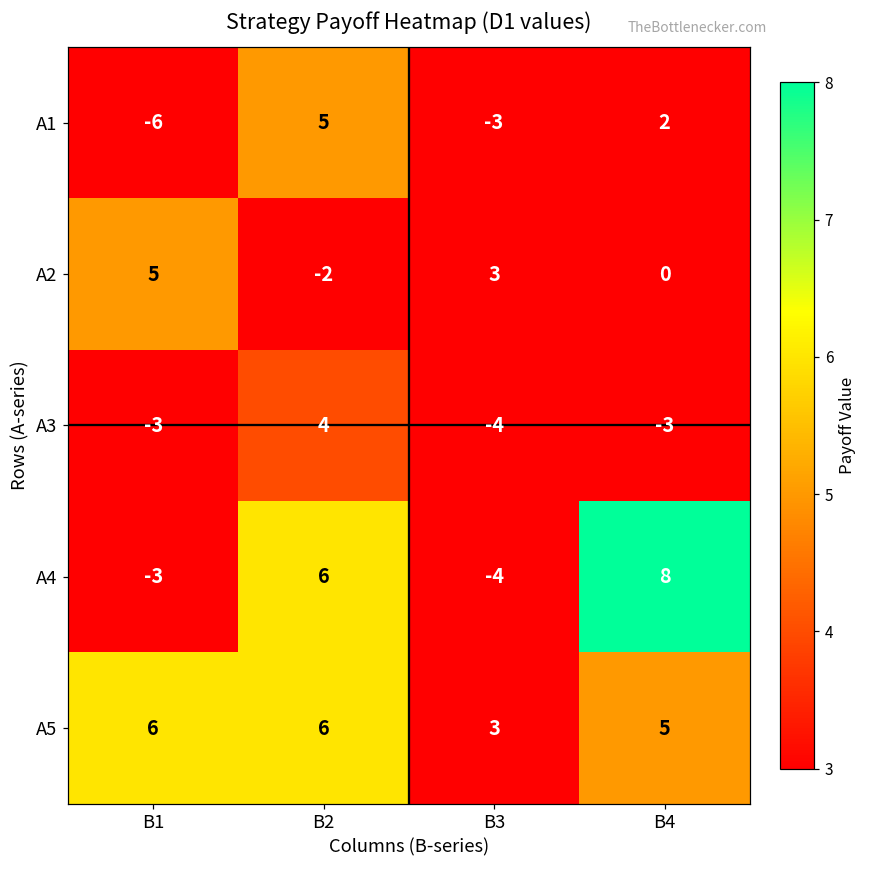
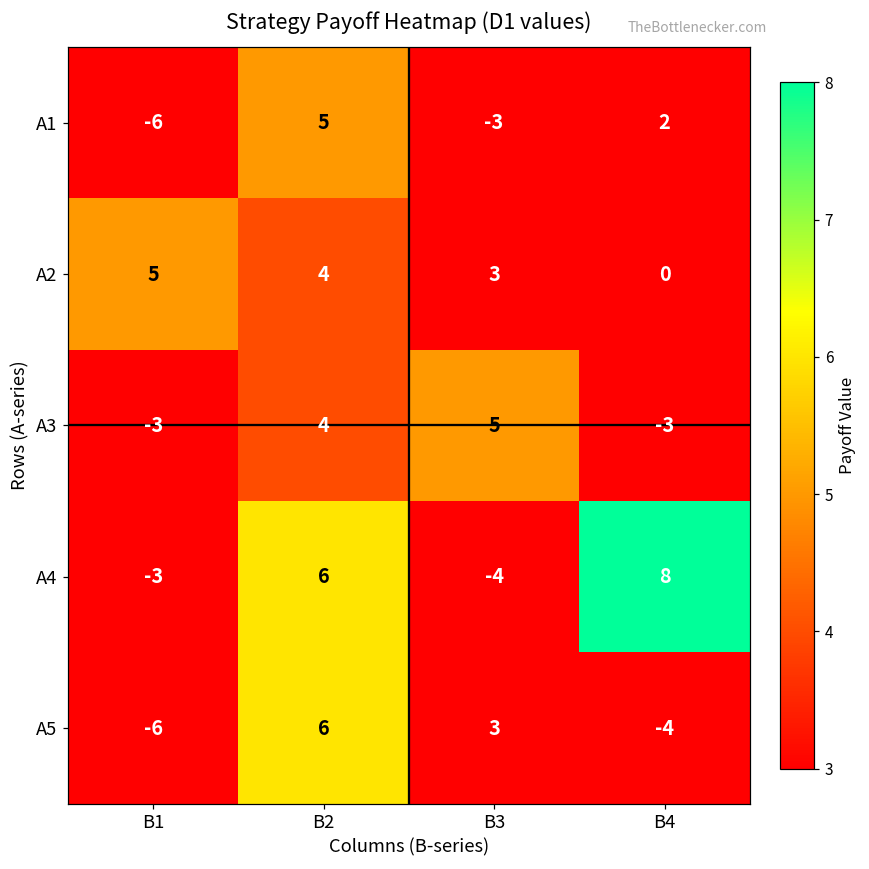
  {
    "A1": {
      "B1": -6,
      "B2": 5,
      "B3": -3,
      "B4": 2
    },
    "A2": {
      "B1": 5,
-     "B2": -2,
+     "B2": 4,
      "B3": 3,
      "B4": 0
    },
    "A3": {
      "B1": -3,
      "B2": 4,
-     "B3": -4,
+     "B3": 5,
      "B4": -3
    },
    "A4": {
      "B1": -3,
      "B2": 6,
      "B3": -4,
      "B4": 8
    },
    "A5": {
-     "B1": 6,
+     "B1": -6,
      "B2": 6,
      "B3": 3,
-     "B4": 5
+     "B4": -4
    }
  }
